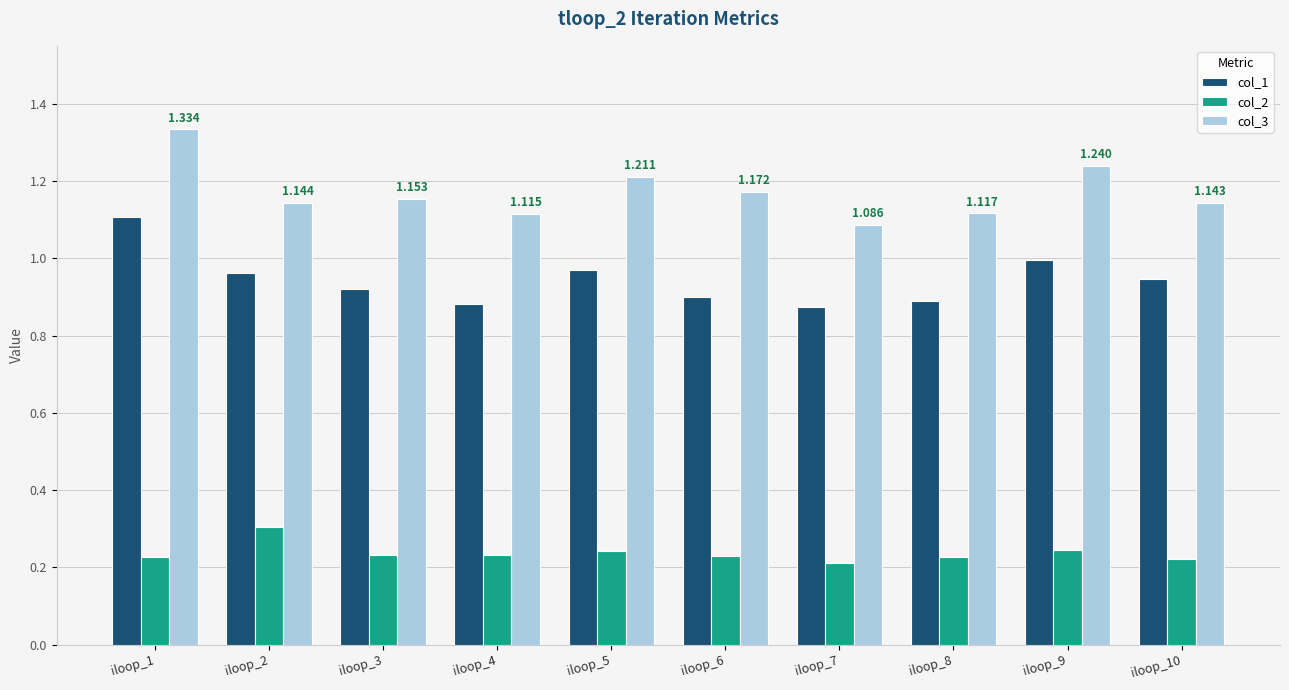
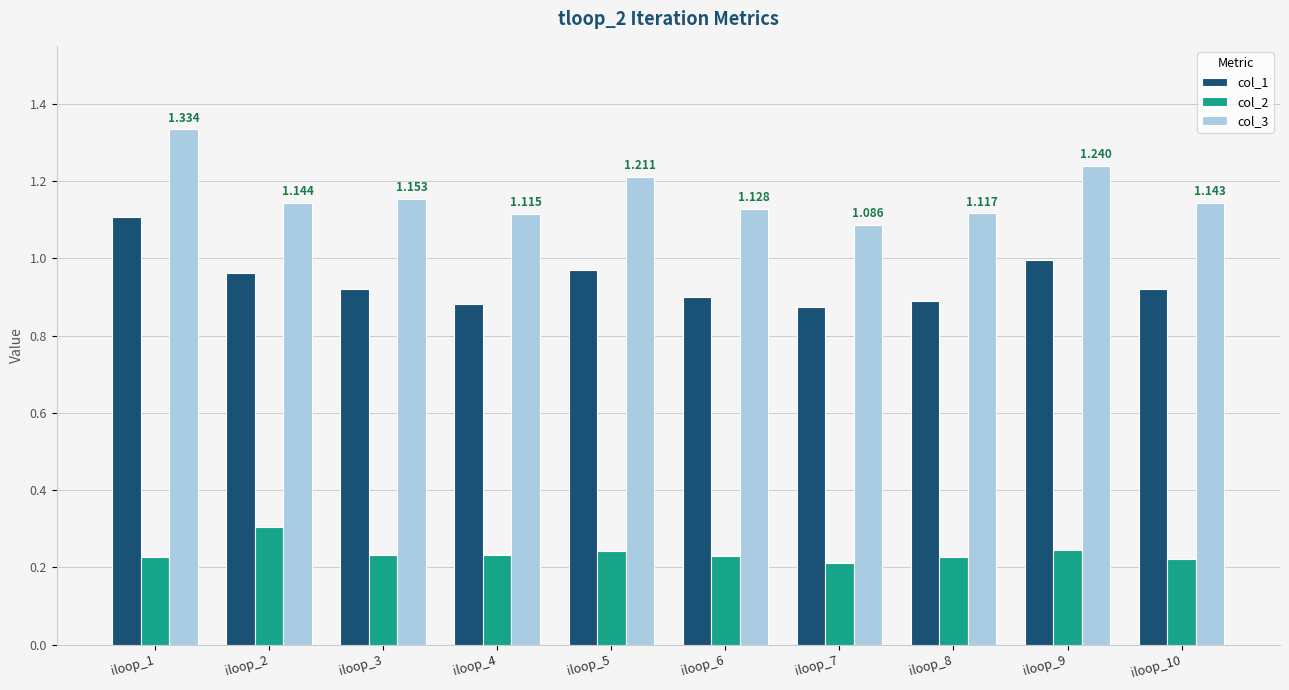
  {
    "col_1": {
      "iloop_1": 1.11,
      "iloop_2": 0.96,
      "iloop_3": 0.92,
      "iloop_4": 0.88,
      "iloop_5": 0.97,
      "iloop_6": 0.90,
      "iloop_7": 0.88,
      "iloop_8": 0.89,
      "iloop_9": 1.00,
-     "iloop_10": 0.95
+     "iloop_10": 0.92
    },
    "col_2": {
      "iloop_1": 0.23,
      "iloop_2": 0.31,
      "iloop_3": 0.23,
      "iloop_4": 0.23,
      "iloop_5": 0.24,
      "iloop_6": 0.23,
      "iloop_7": 0.21,
      "iloop_8": 0.23,
      "iloop_9": 0.24,
      "iloop_10": 0.22
    },
    "col_3": {
      "iloop_1": 1.334,
      "iloop_2": 1.144,
      "iloop_3": 1.153,
      "iloop_4": 1.115,
      "iloop_5": 1.211,
-     "iloop_6": 1.172,
+     "iloop_6": 1.128,
      "iloop_7": 1.086,
      "iloop_8": 1.117,
      "iloop_9": 1.240,
      "iloop_10": 1.143
    }
  }
